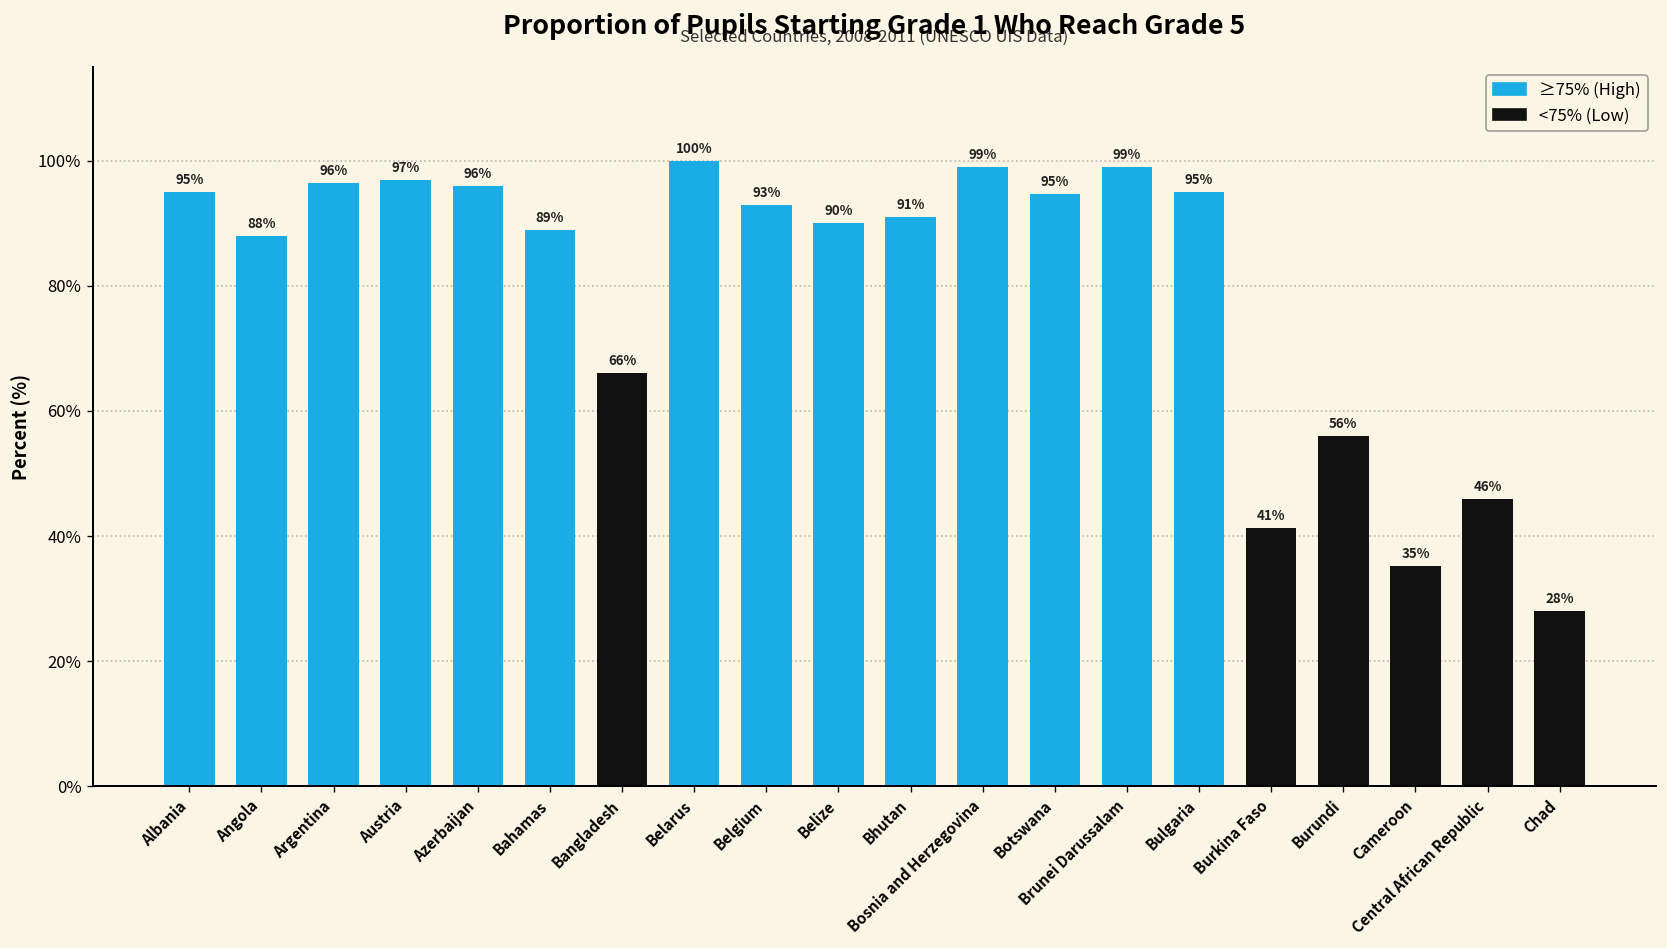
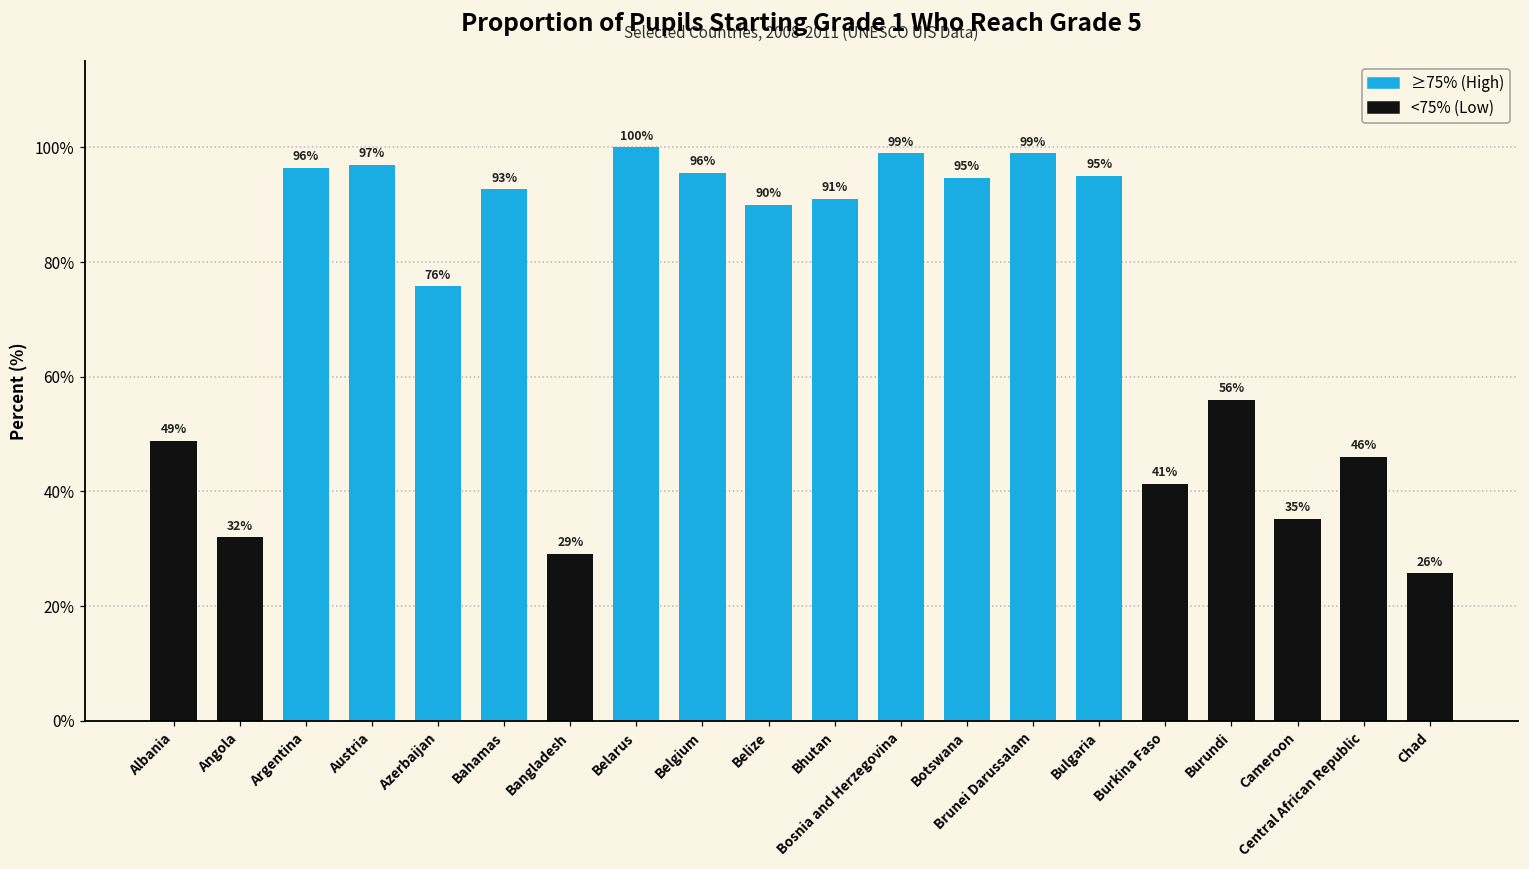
  {
-   "Albania": "95%",
-   "Angola": "88%",
+   "Albania": "49%",
+   "Angola": "32%",
    "Argentina": "96%",
    "Austria": "97%",
-   "Azerbaijan": "96%",
-   "Bahamas": "89%",
-   "Bangladesh": "66%",
+   "Azerbaijan": "76%",
+   "Bahamas": "93%",
+   "Bangladesh": "29%",
    "Belarus": "100%",
-   "Belgium": "93%",
+   "Belgium": "96%",
    "Belize": "90%",
    "Bhutan": "91%",
    "Bosnia and Herzegovina": "99%",
    "Botswana": "95%",
    "Brunei Darussalam": "99%",
    "Bulgaria": "95%",
    "Burkina Faso": "41%",
    "Burundi": "56%",
    "Cameroon": "35%",
    "Central African Republic": "46%",
-   "Chad": "28%"
+   "Chad": "26%"
  }
